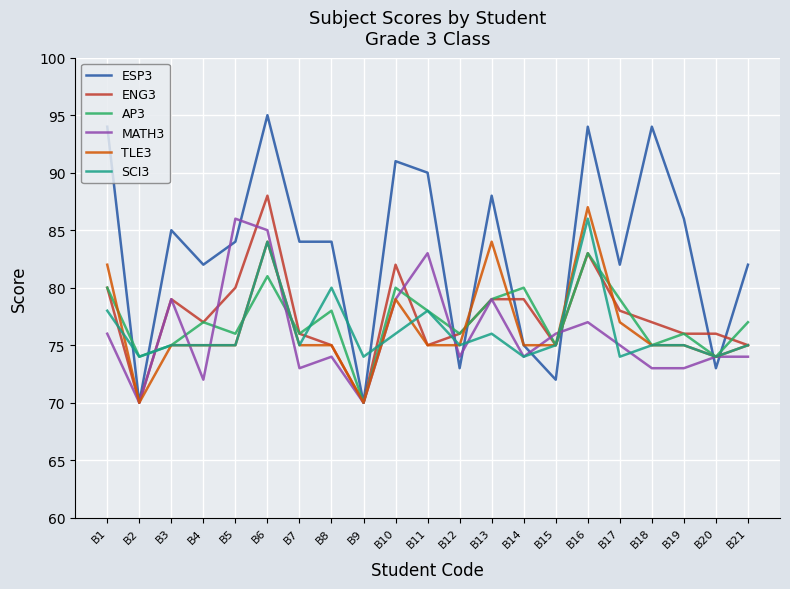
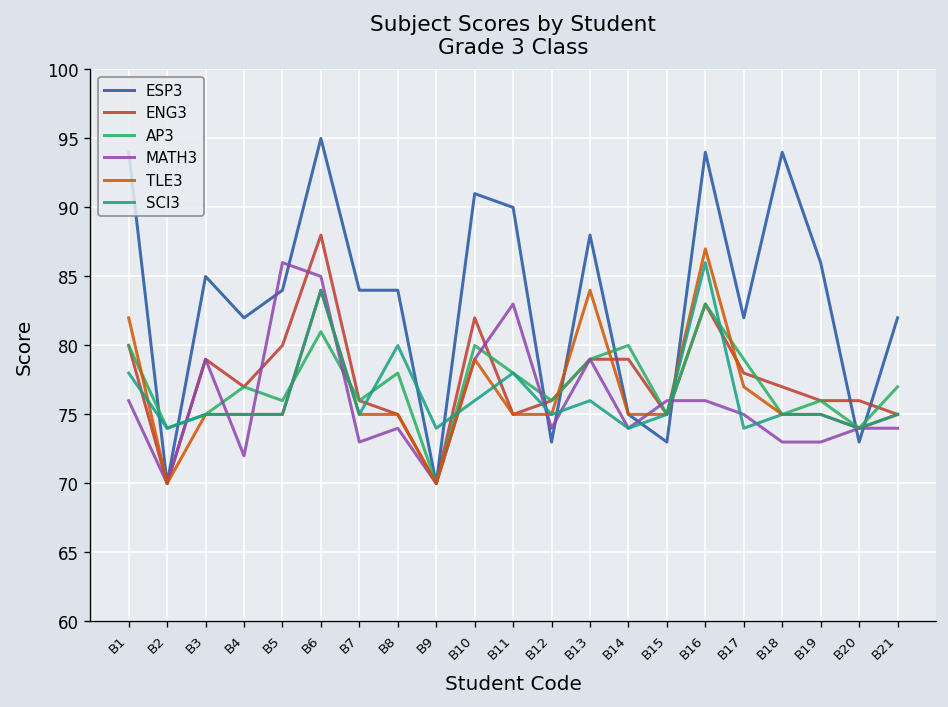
  {
    "ESP3": {
      "B3": 85,
      "B4": 82,
      "B5": 84,
      "B6": 95,
      "B7": 84,
      "B8": 84,
      "B10": 91,
      "B11": 90,
      "B12": 73,
      "B13": 88,
-     "B15": 72,
+     "B15": 73,
      "B16": 94,
      "B17": 82,
      "B18": 94,
      "B19": 86,
      "B20": 73,
      "B21": 82
    },
    "MATH3": {
      "B1": 76,
      "B4": 72,
      "B5": 86,
      "B6": 85,
      "B7": 73,
      "B8": 74,
      "B11": 83,
      "B12": 74,
      "B15": 76,
-     "B16": 77,
+     "B16": 76,
      "B17": 75,
      "B18": 73,
      "B19": 73,
      "B21": 74
    }
  }
